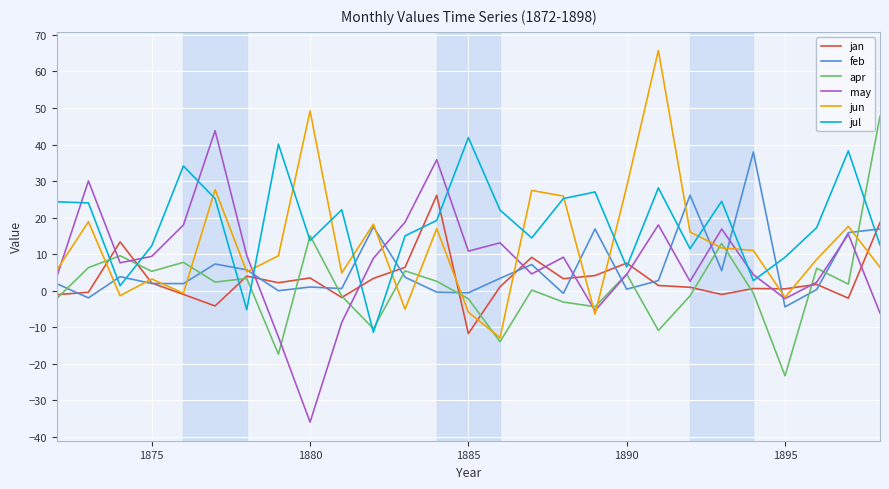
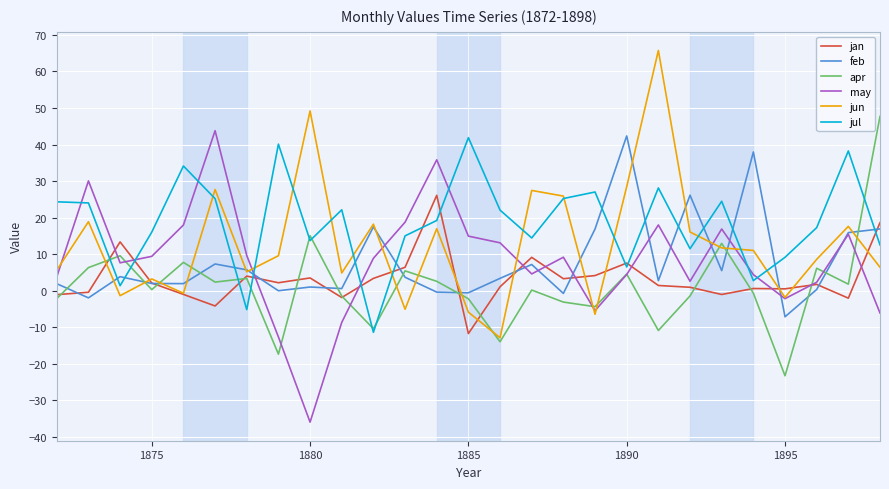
  {
    "jan": {
      "1880": 4,
      "1885": -12,
      "1890": 8,
      "1895": 1
    },
    "feb": {
      "1880": 1,
      "1885": -1,
-     "1890": 0,
-     "1895": -4
+     "1890": 42,
+     "1895": -7
    },
    "apr": {
-     "1875": 5,
+     "1875": 0,
      "1880": 15,
      "1885": -2,
      "1895": -23
    },
    "may": {
      "1875": 9,
      "1880": -36,
-     "1885": 11
+     "1885": 15
    },
    "jun": {
      "1875": 3,
      "1880": 49,
      "1885": -6,
      "1890": 28
    },
    "jul": {
-     "1875": 12,
+     "1875": 16,
      "1880": 14,
      "1885": 42,
      "1890": 7,
      "1895": 9
    }
  }
